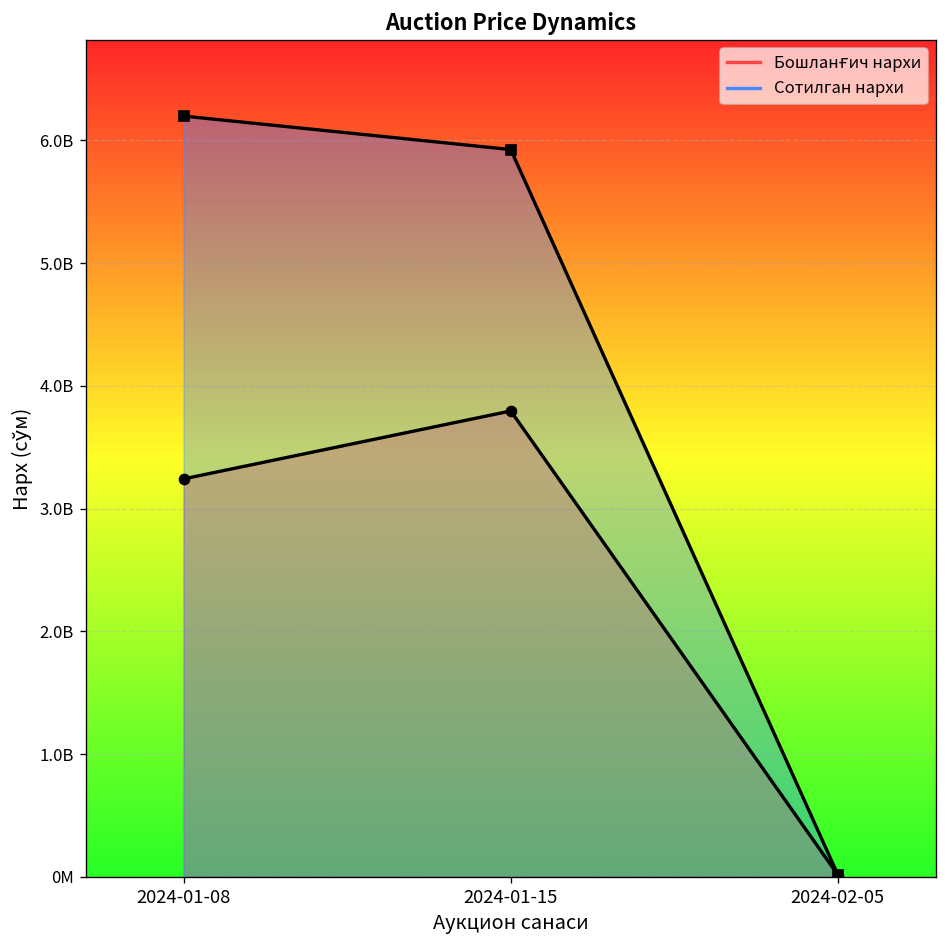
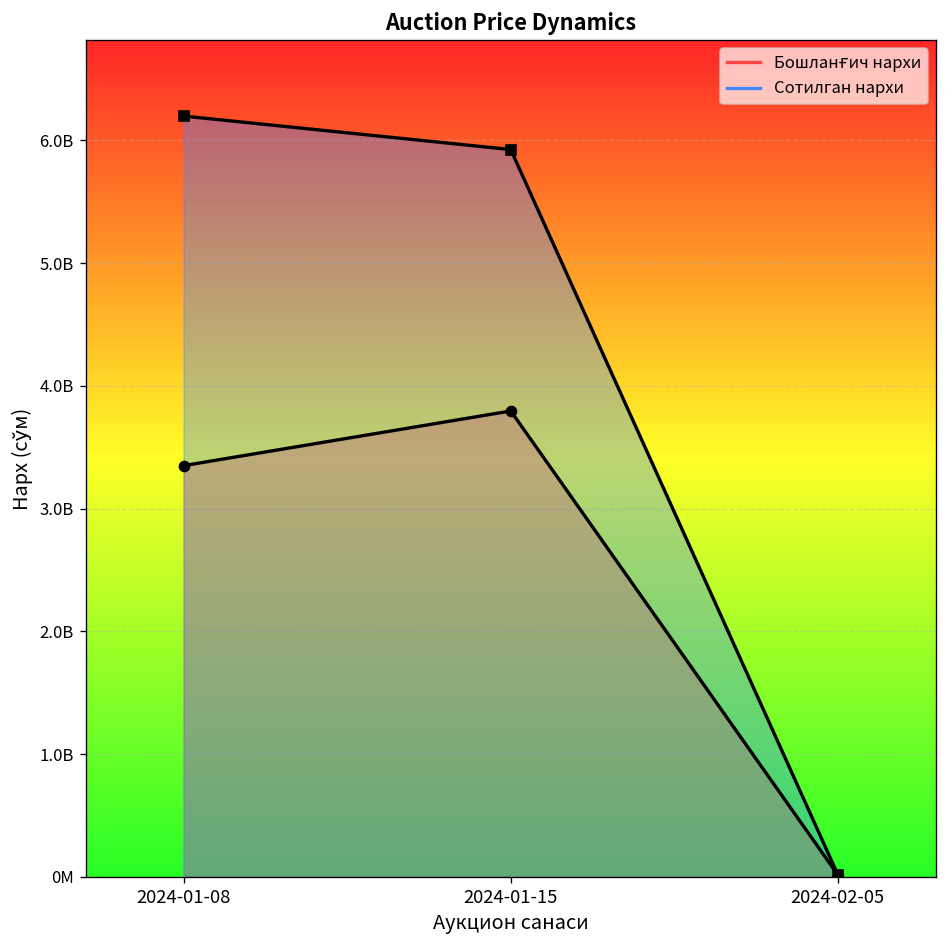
  {
    "Бошланғич нархи": {
-     "2024-01-08": 3240000000,
+     "2024-01-08": 3350000000,
      "2024-01-15": 3800000000
    },
    "Сотилган нархи": {
      "2024-01-08": 6200000000,
      "2024-01-15": 5930000000
    }
  }
